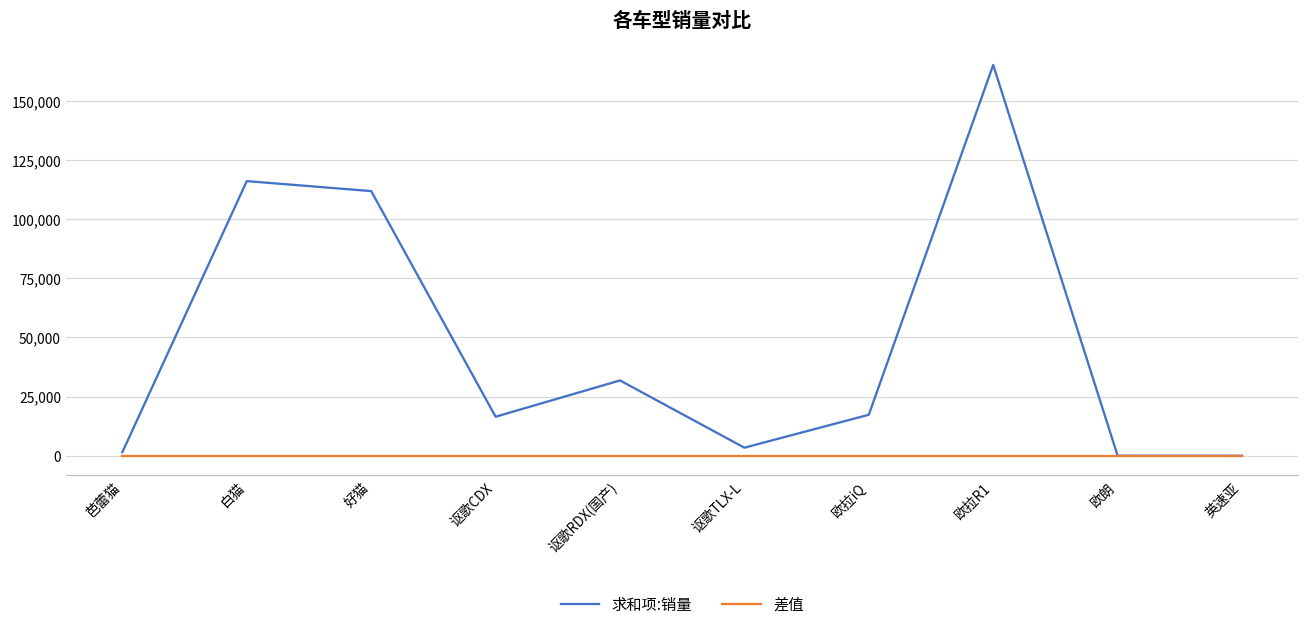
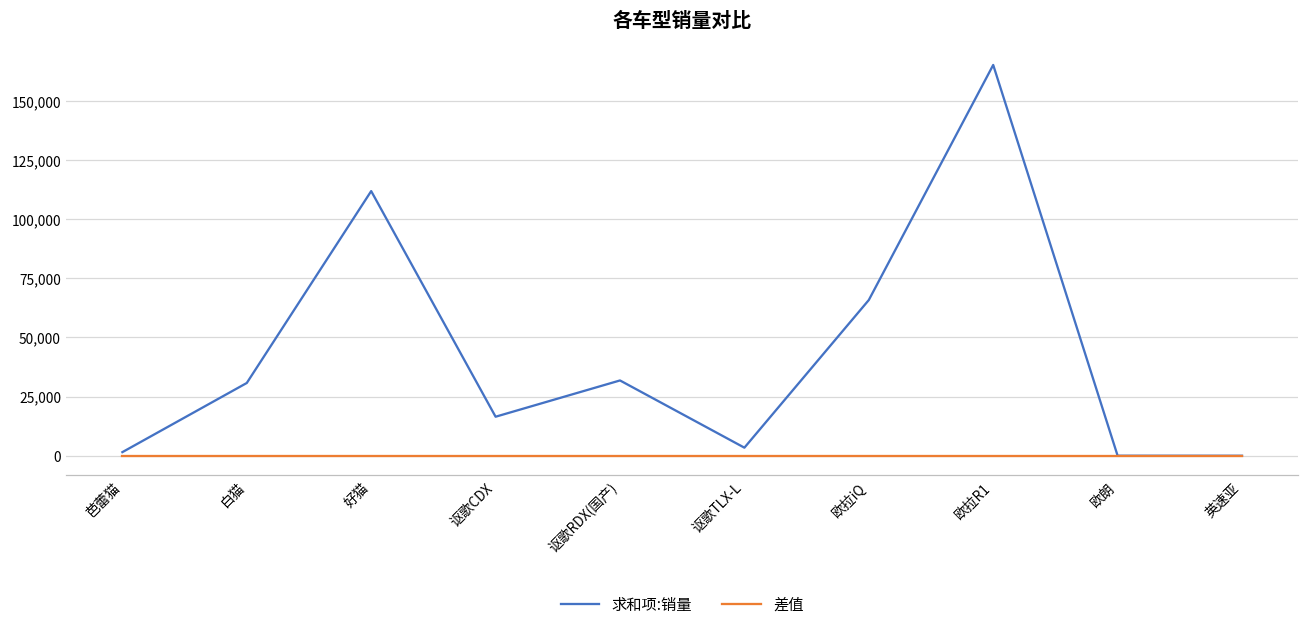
  {
    "求和项:销量": {
      "芭蕾猫": "2,000",
-     "白猫": "116,000",
+     "白猫": "31,000",
      "好猫": "112,000",
      "讴歌CDX": "16,000",
      "讴歌RDX(国产)": "32,000",
      "讴歌TLX-L": "3,000",
-     "欧拉iQ": "17,000",
+     "欧拉iQ": "66,000",
      "欧拉R1": "165,000"
    },
    "差值": {
      "芭蕾猫": "0",
      "白猫": "0",
      "好猫": "0",
      "讴歌CDX": "0",
      "讴歌RDX(国产)": "0",
      "讴歌TLX-L": "0",
      "欧拉iQ": "0",
      "欧拉R1": "0"
    }
  }
